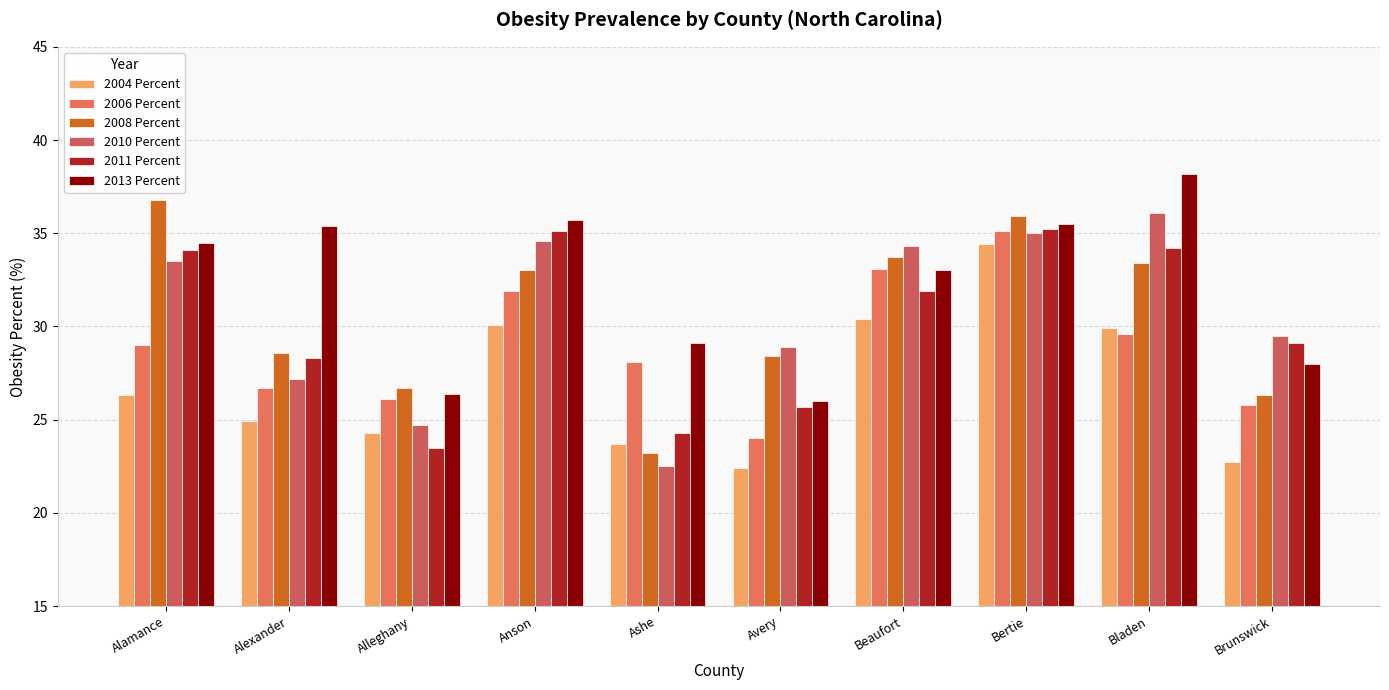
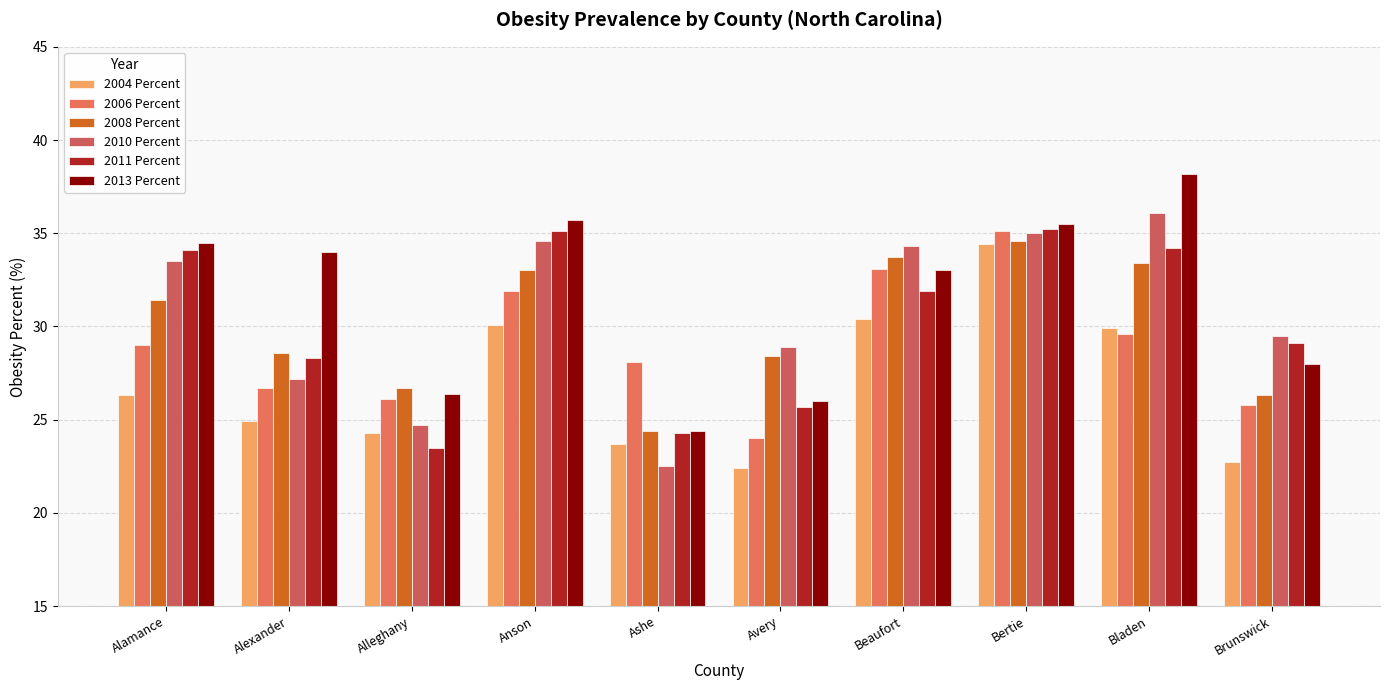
  {
    "2008 Percent": {
-     "Alamance": 36.8,
+     "Alamance": 31.4,
      "Alexander": 28.6,
      "Alleghany": 26.7,
      "Anson": 33.0,
-     "Ashe": 23.2,
+     "Ashe": 24.4,
      "Avery": 28.4,
      "Beaufort": 33.7,
-     "Bertie": 35.9,
+     "Bertie": 34.6,
      "Bladen": 33.4,
      "Brunswick": 26.3
    },
    "2011 Percent": {
      "Alamance": 34.1,
      "Alexander": 28.3,
      "Alleghany": 23.5,
      "Anson": 35.1,
      "Ashe": 24.3,
      "Avery": 25.7,
      "Beaufort": 31.9,
      "Bertie": 35.2,
      "Bladen": 34.2,
      "Brunswick": 29.1
    },
    "2013 Percent": {
      "Alamance": 34.5,
-     "Alexander": 35.4,
+     "Alexander": 34.0,
      "Alleghany": 26.4,
      "Anson": 35.7,
-     "Ashe": 29.1,
+     "Ashe": 24.4,
      "Avery": 26.0,
      "Beaufort": 33.0,
      "Bertie": 35.5,
      "Bladen": 38.2,
      "Brunswick": 28.0
    }
  }
